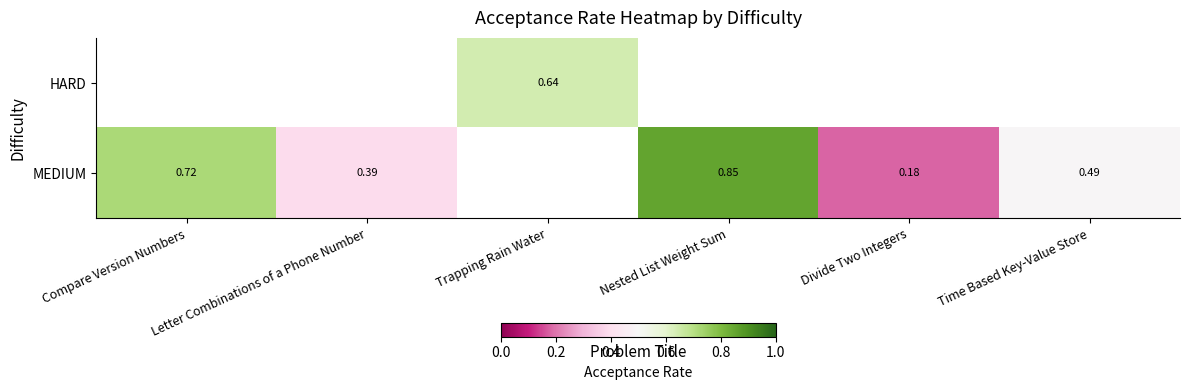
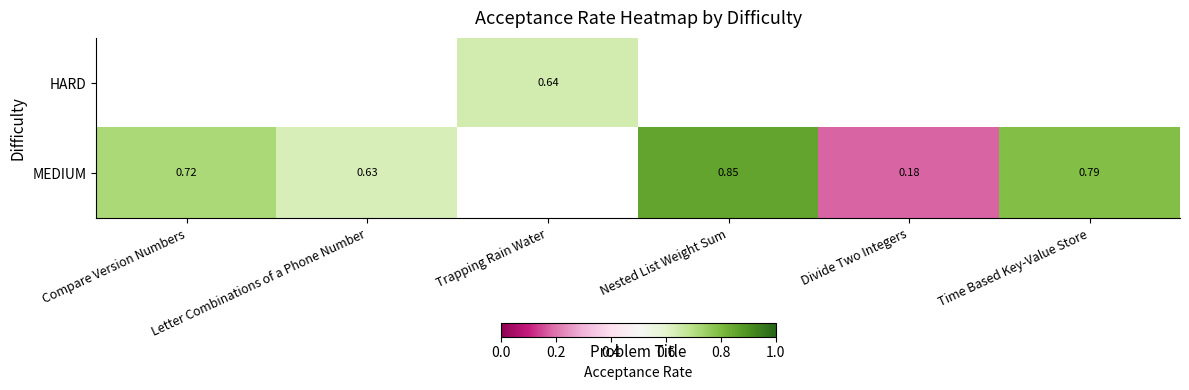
  {
    "HARD": {
      "Trapping Rain Water": 0.64
    },
    "MEDIUM": {
      "Compare Version Numbers": 0.72,
-     "Letter Combinations of a Phone Number": 0.39,
+     "Letter Combinations of a Phone Number": 0.63,
      "Nested List Weight Sum": 0.85,
      "Divide Two Integers": 0.18,
-     "Time Based Key-Value Store": 0.49
+     "Time Based Key-Value Store": 0.79
    }
  }
